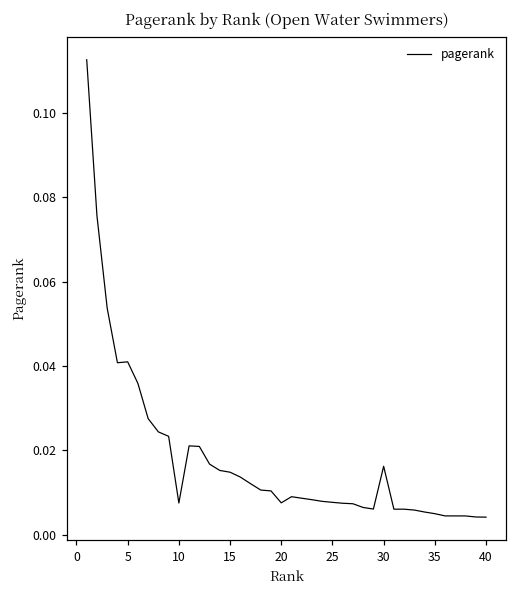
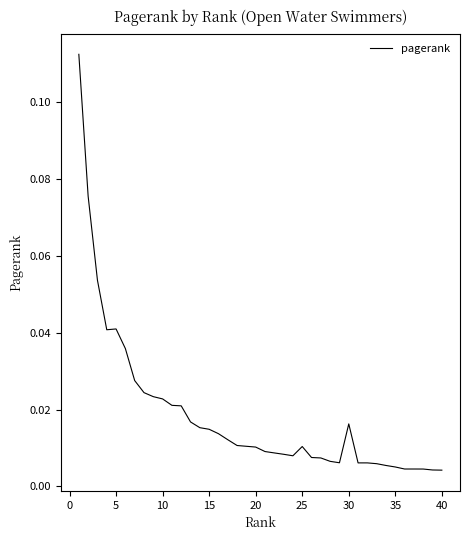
  {
    "5": 0.041,
-   "10": 0.008,
+   "10": 0.023,
    "15": 0.015,
-   "20": 0.008,
-   "25": 0.008,
+   "20": 0.010,
+   "25": 0.010,
    "30": 0.016,
    "35": 0.005,
    "40": 0.004
  }
